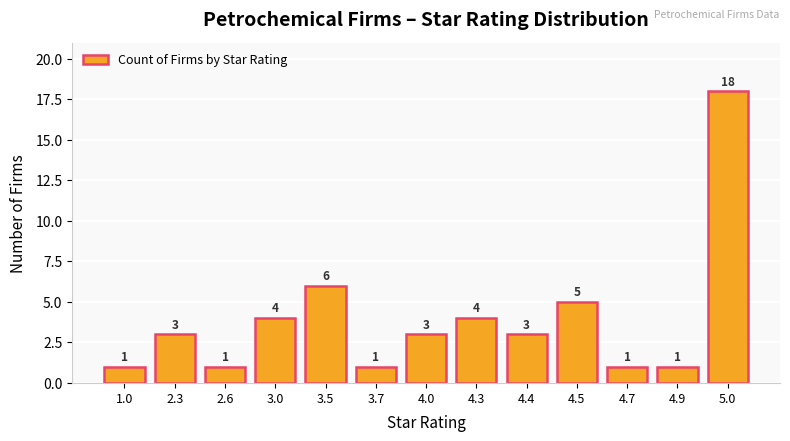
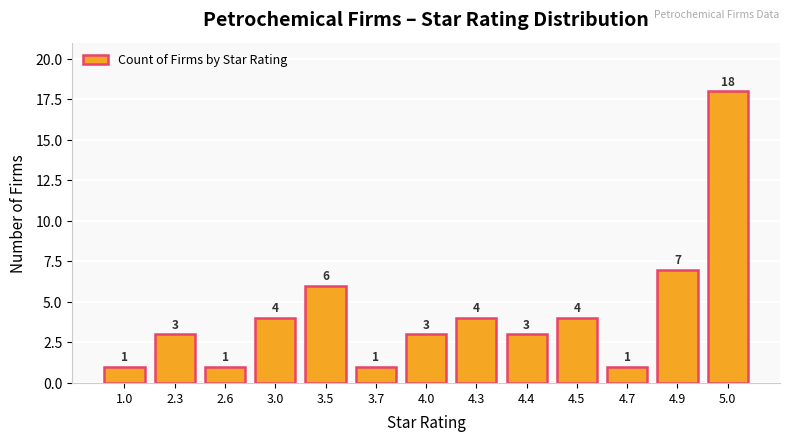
  {
    "1.0": 1,
    "2.3": 3,
    "2.6": 1,
    "3.0": 4,
    "3.5": 6,
    "3.7": 1,
    "4.0": 3,
    "4.3": 4,
    "4.4": 3,
-   "4.5": 5,
+   "4.5": 4,
    "4.7": 1,
-   "4.9": 1,
+   "4.9": 7,
    "5.0": 18
  }
